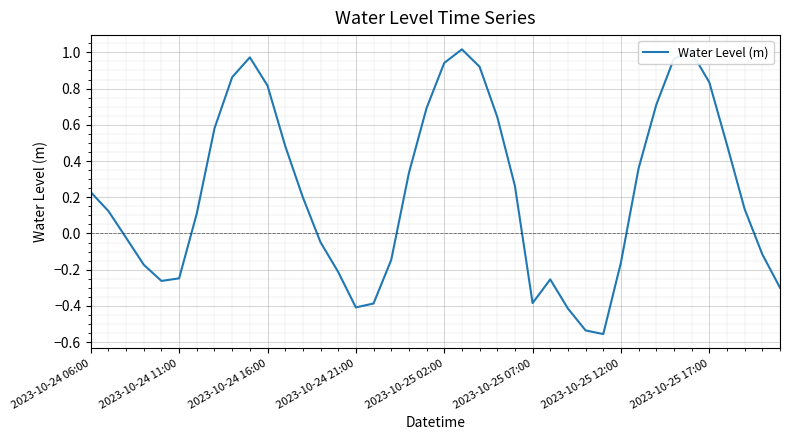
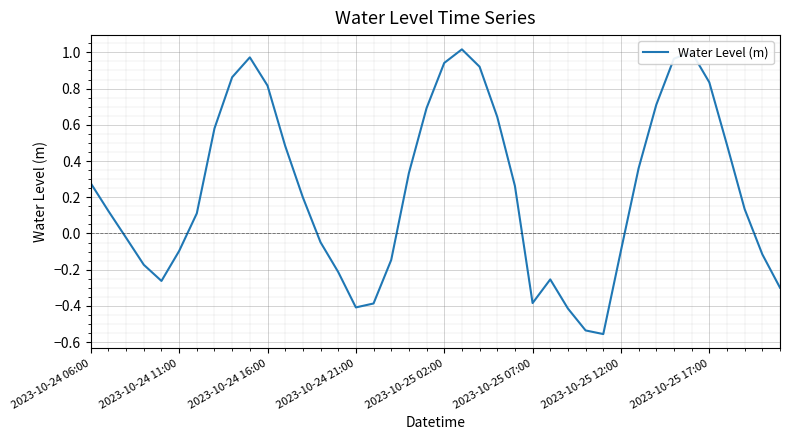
  {
-   "2023-10-24 06:00": 0.23,
-   "2023-10-24 11:00": -0.25,
+   "2023-10-24 06:00": 0.28,
+   "2023-10-24 11:00": -0.10,
    "2023-10-24 16:00": 0.82,
    "2023-10-24 21:00": -0.41,
    "2023-10-25 02:00": 0.94,
    "2023-10-25 07:00": -0.38,
-   "2023-10-25 12:00": -0.16,
+   "2023-10-25 12:00": -0.09,
    "2023-10-25 17:00": 0.83
  }
